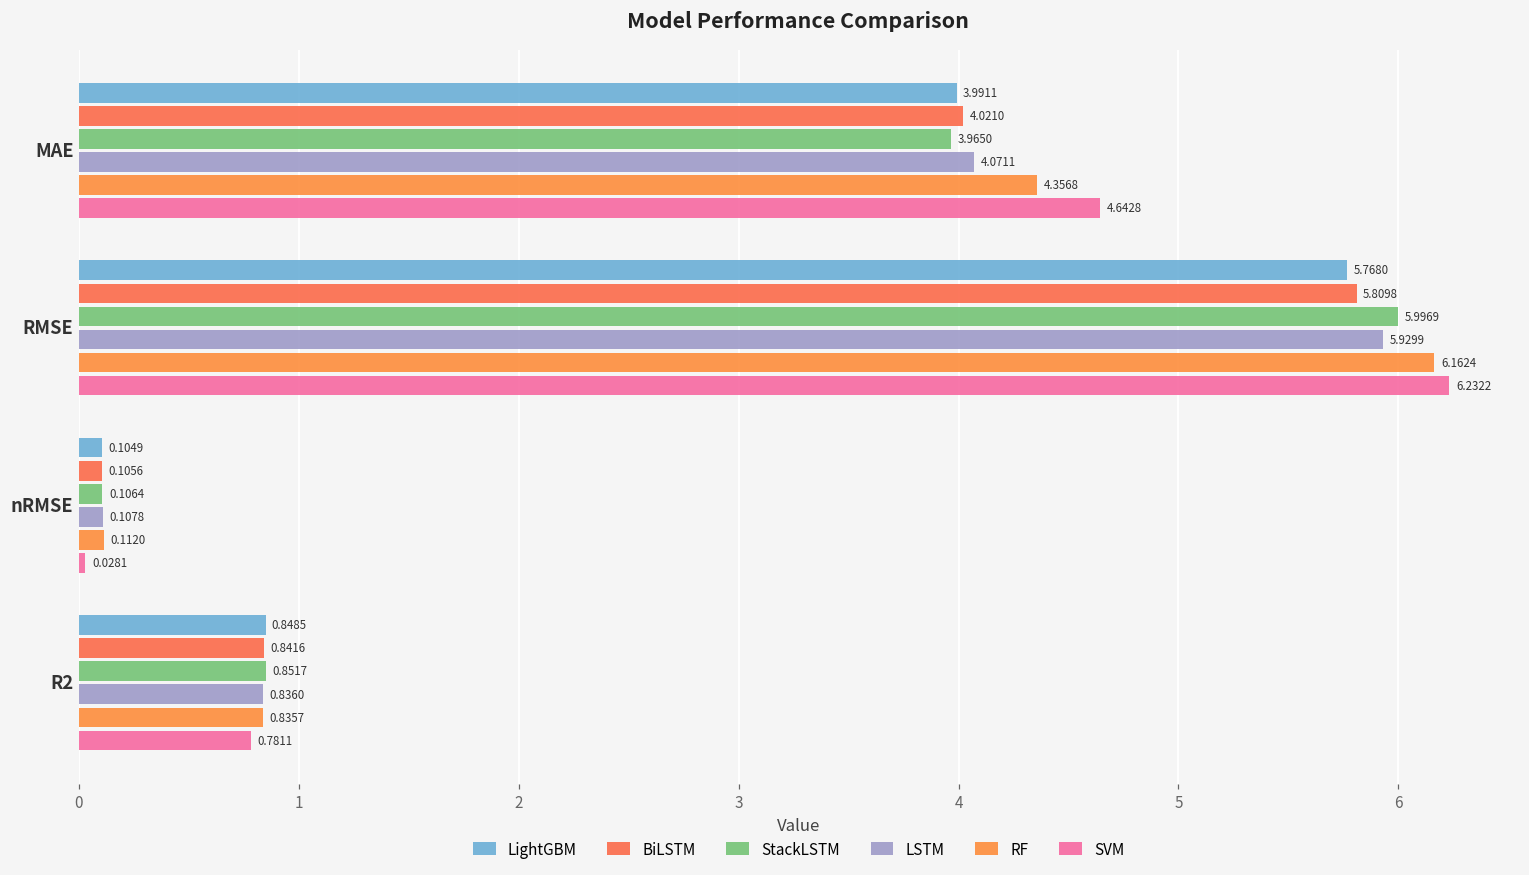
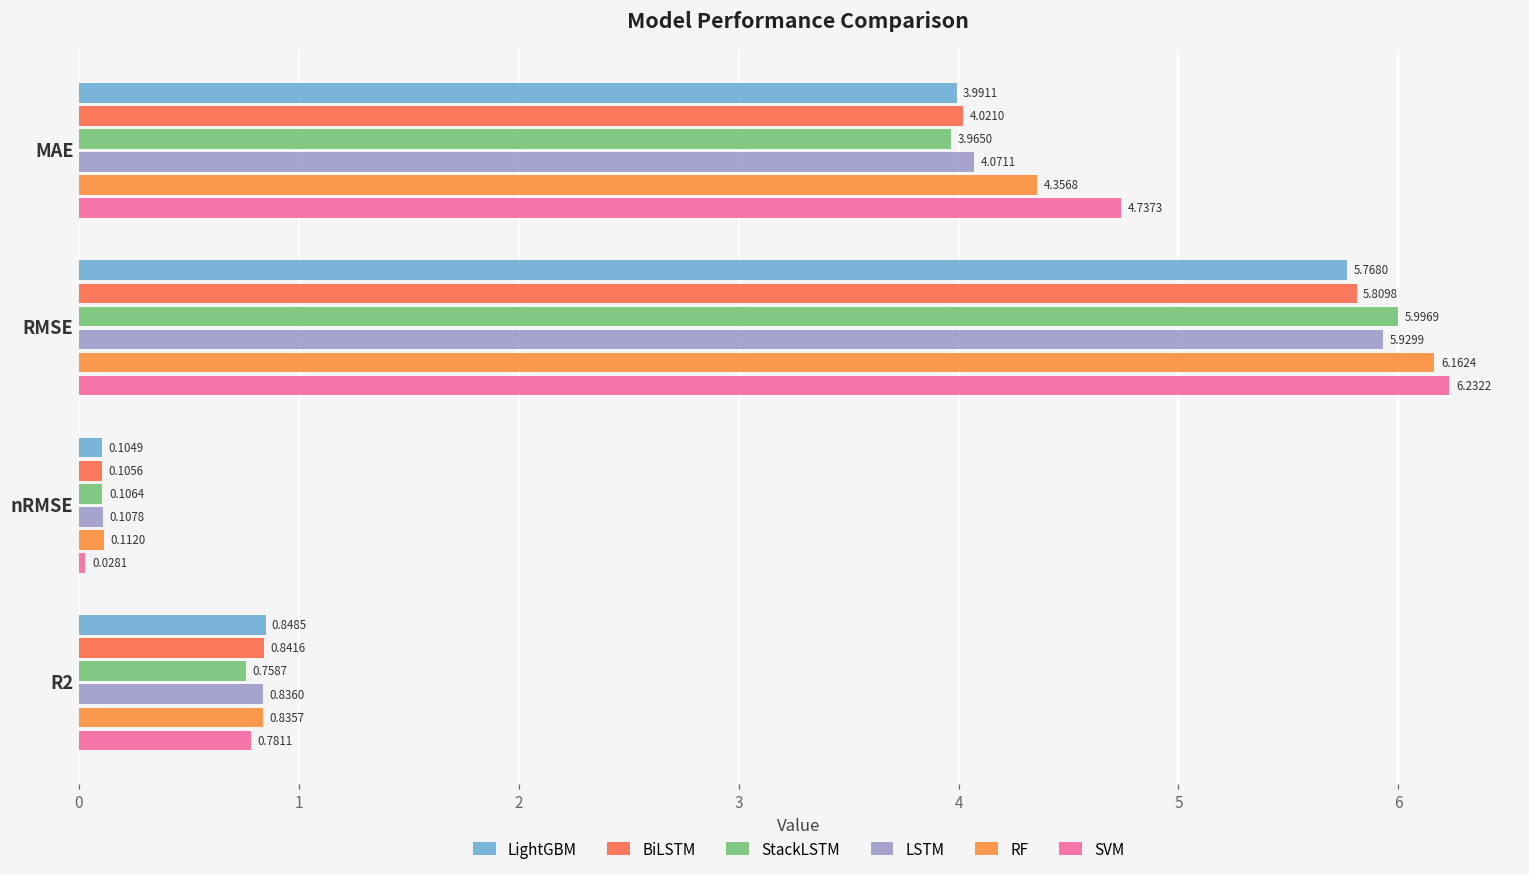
  {
    "StackLSTM": {
      "MAE": 3.9650,
      "RMSE": 5.9969,
      "nRMSE": 0.1064,
-     "R2": 0.8517
+     "R2": 0.7587
    },
    "SVM": {
-     "MAE": 4.6428,
+     "MAE": 4.7373,
      "RMSE": 6.2322,
      "nRMSE": 0.0281,
      "R2": 0.7811
    }
  }
